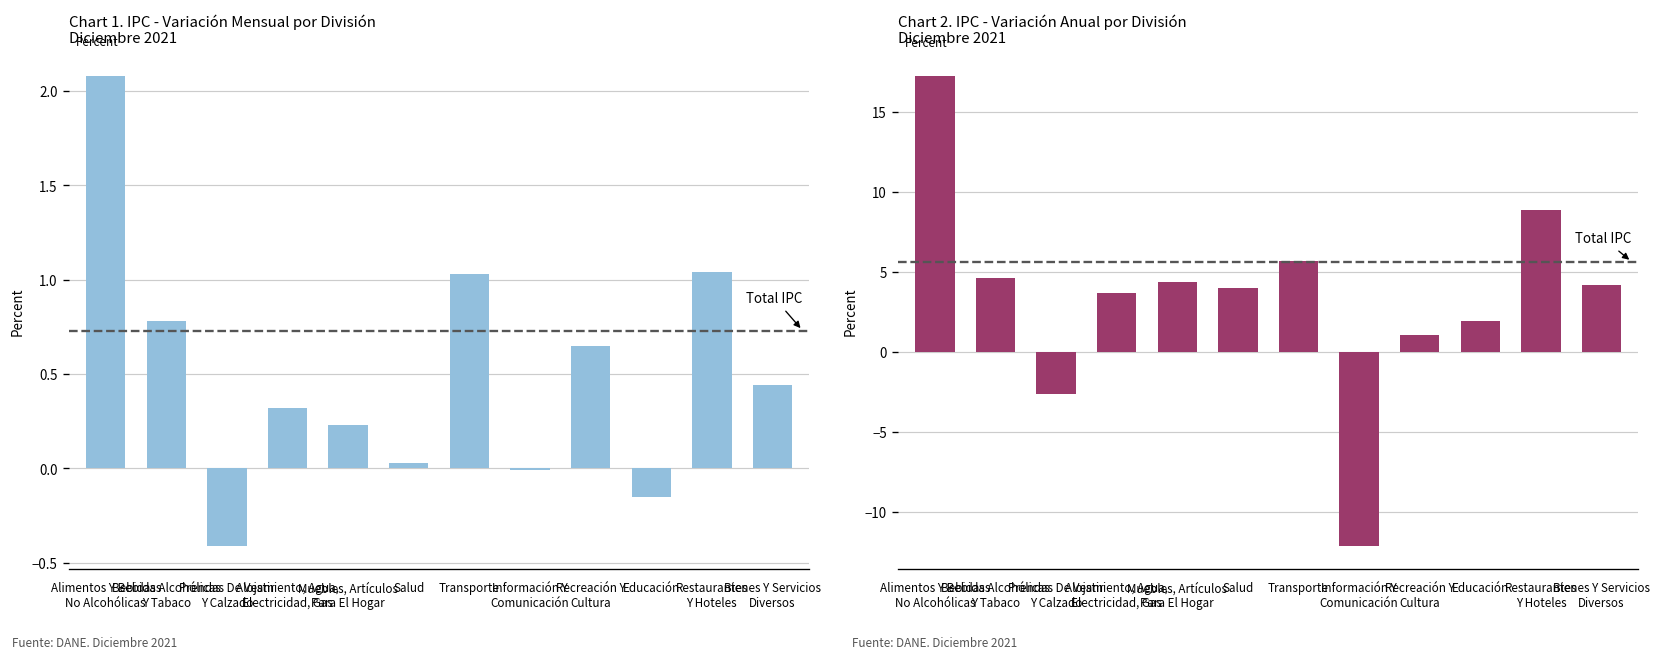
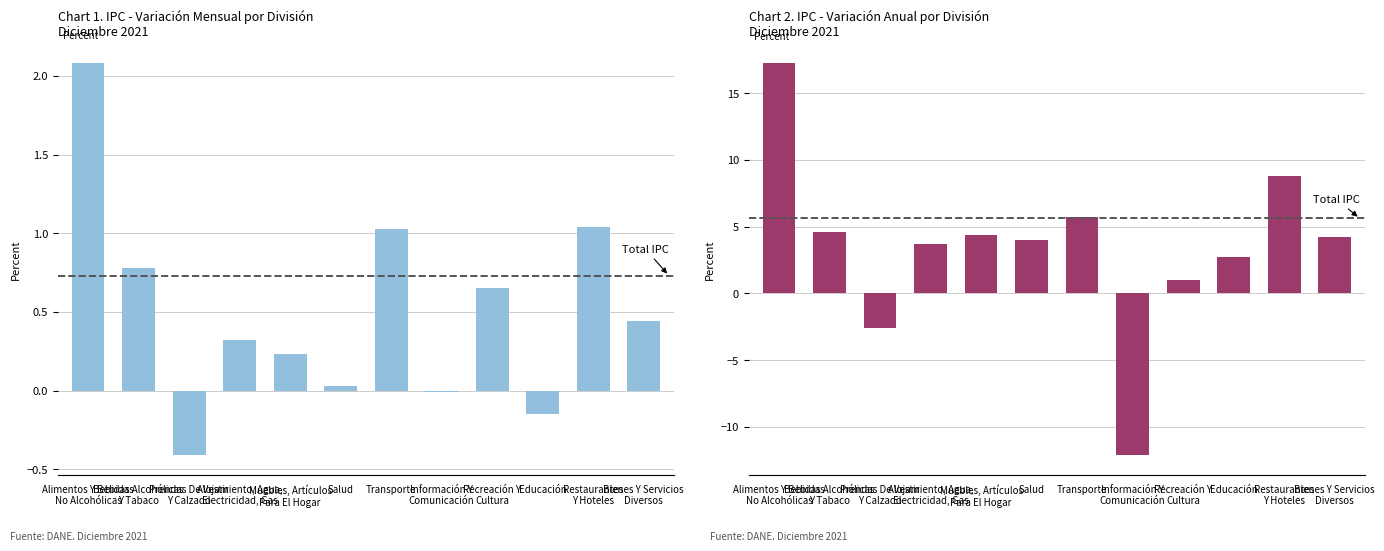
  {
    "Chart 1. IPC - Variación Mensual por División Diciembre 2021": {
      "Transporte": 1.03,
      "Educación": -0.15
    },
    "Chart 2. IPC - Variación Anual por División Diciembre 2021": {
-     "Educación": 1.9
+     "Educación": 2.8
    }
  }
